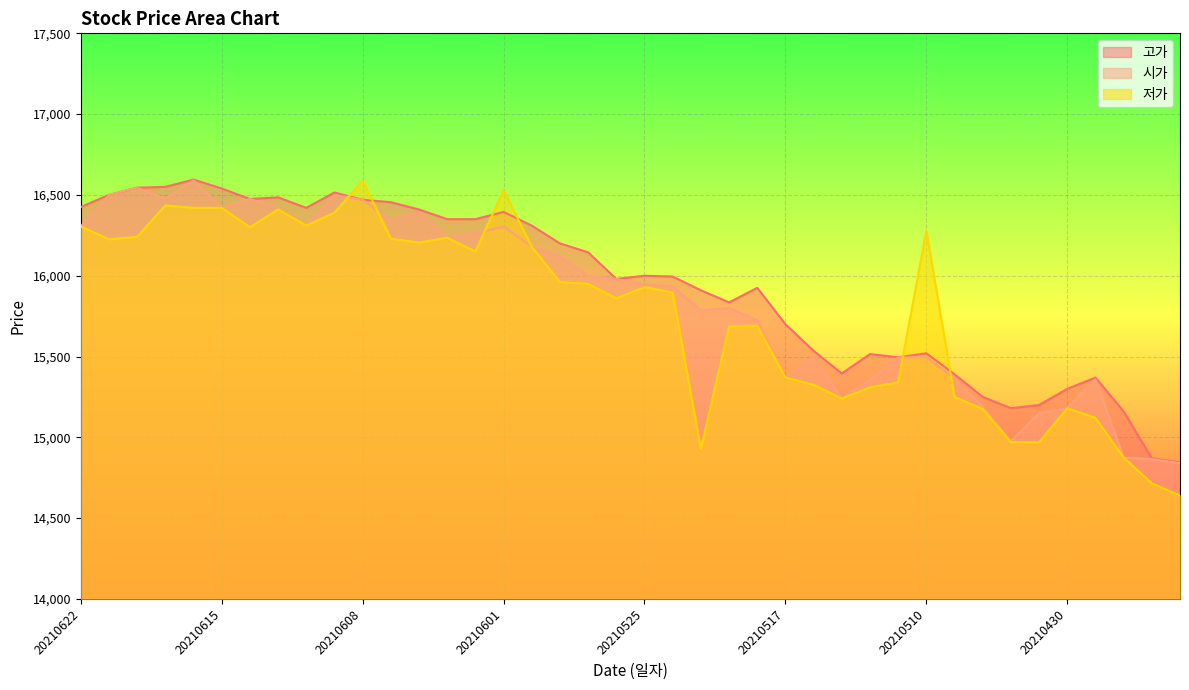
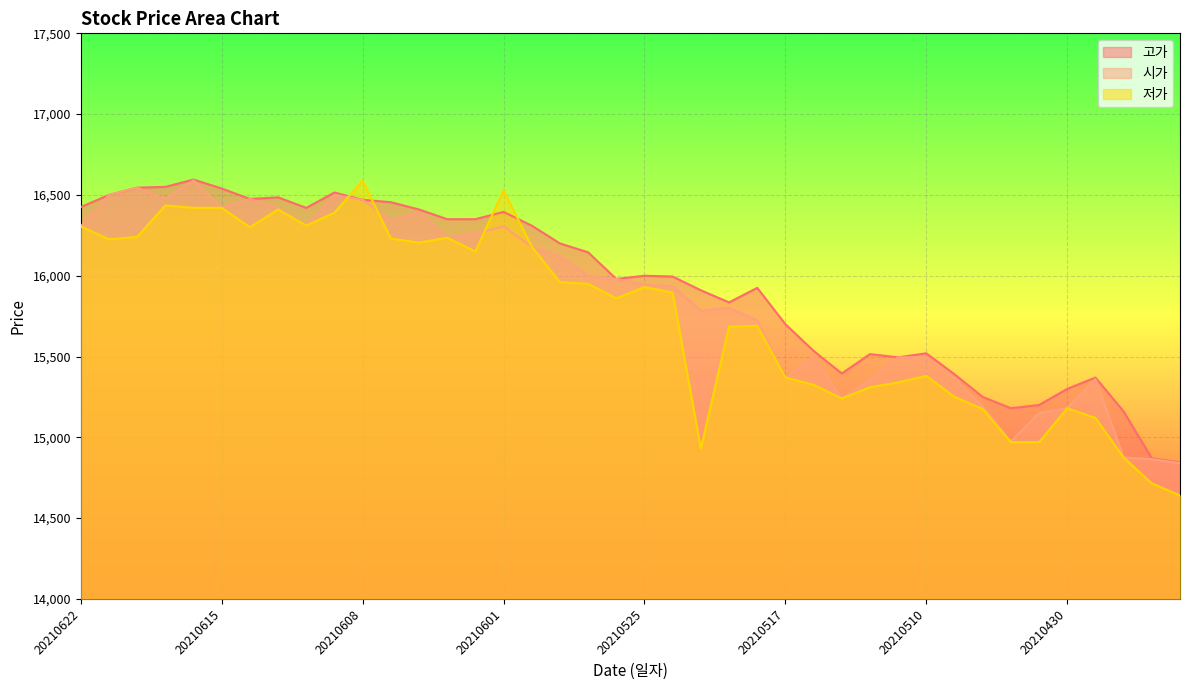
  {
    "저가": {
      "20210608": "16,590",
      "20210601": "16,530",
-     "20210510": "16,280"
+     "20210510": "15,380"
    }
  }
